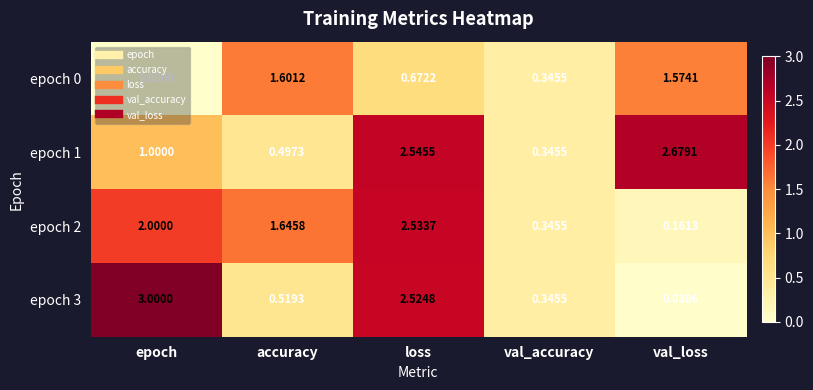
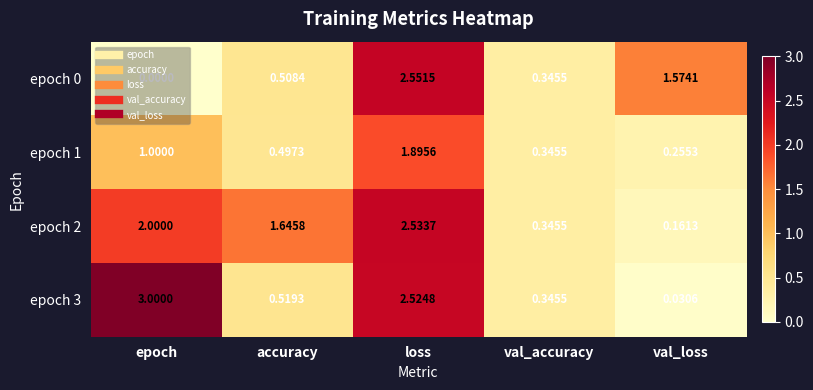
  {
    "epoch 0": {
-     "accuracy": 1.6012,
-     "loss": 0.6722,
+     "accuracy": 0.5084,
+     "loss": 2.5515,
      "val_accuracy": 0.3455,
      "val_loss": 1.5741
    },
    "epoch 1": {
      "epoch": 1.0000,
      "accuracy": 0.4973,
-     "loss": 2.5455,
+     "loss": 1.8956,
      "val_accuracy": 0.3455,
-     "val_loss": 2.6791
+     "val_loss": 0.2553
    },
    "epoch 2": {
      "epoch": 2.0000,
      "accuracy": 1.6458,
      "loss": 2.5337,
      "val_accuracy": 0.3455,
      "val_loss": 0.1613
    },
    "epoch 3": {
      "epoch": 3.0000,
      "accuracy": 0.5193,
      "loss": 2.5248,
      "val_accuracy": 0.3455,
      "val_loss": 0.0306
    }
  }
